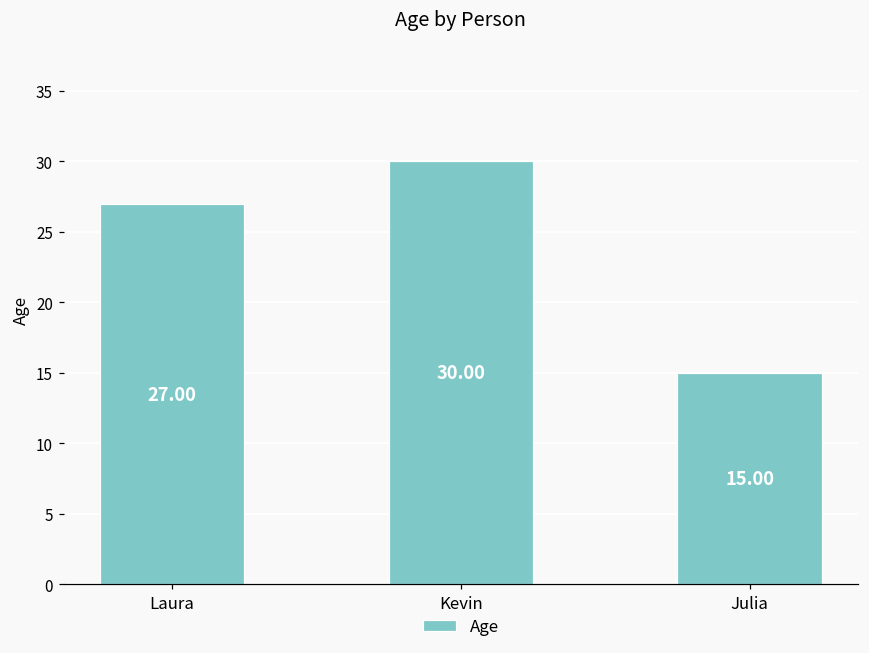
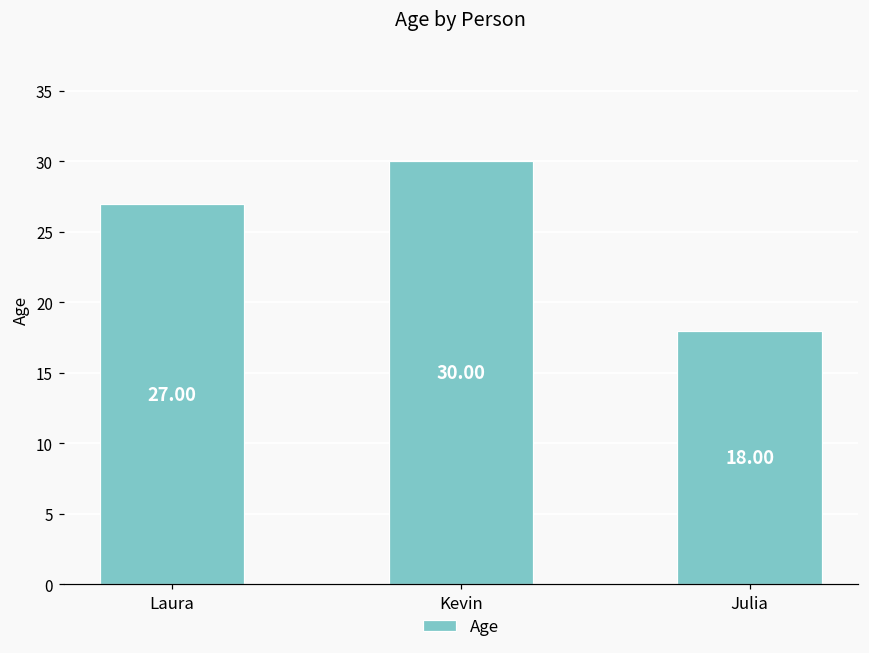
  {
    "Laura": 27.00,
    "Kevin": 30.00,
-   "Julia": 15.00
+   "Julia": 18.00
  }
